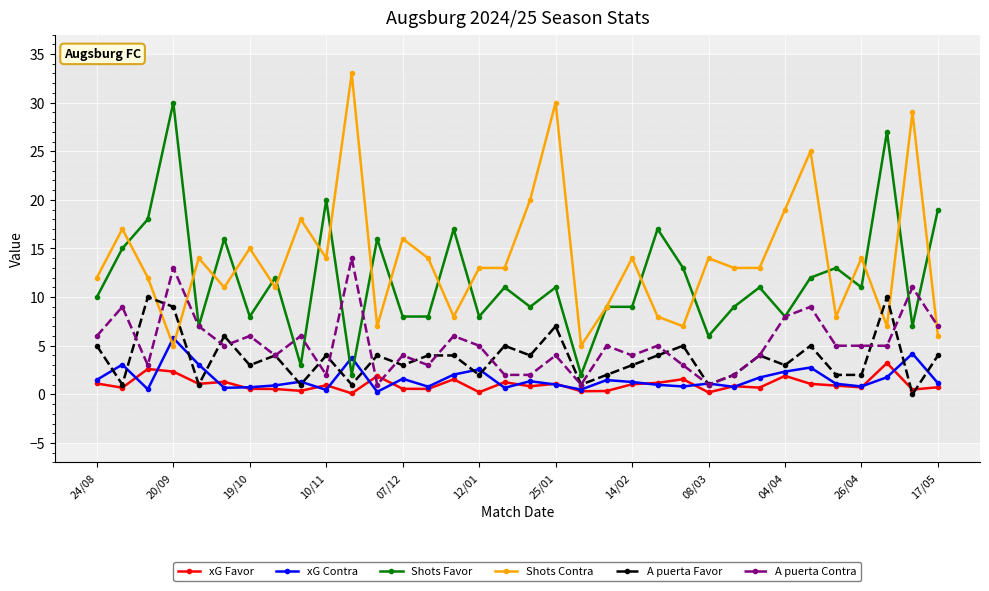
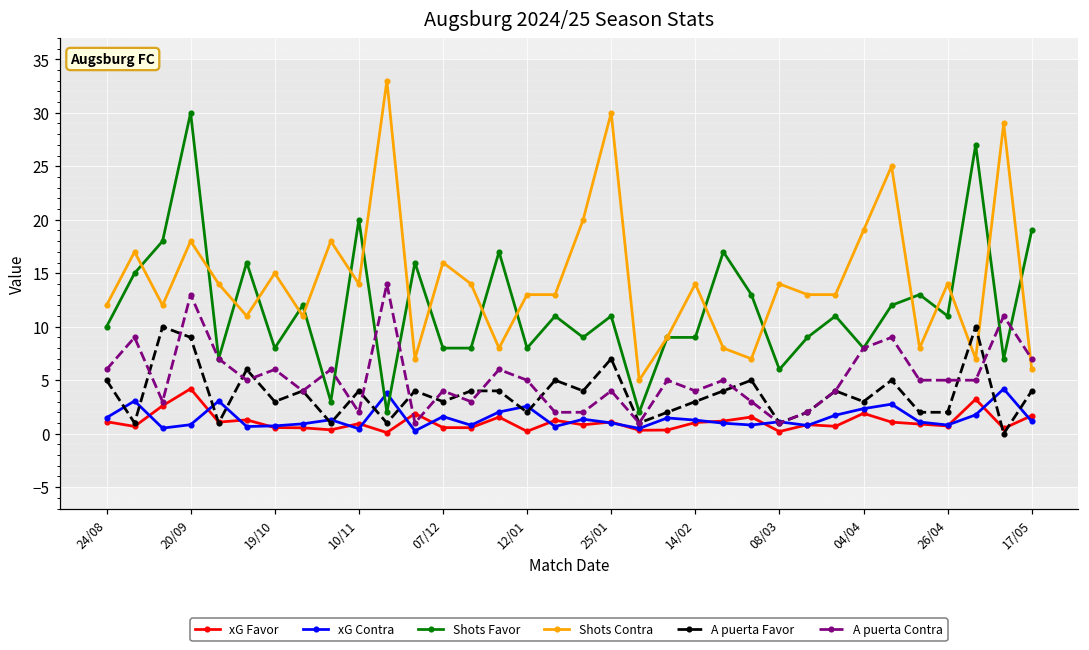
  {
    "xG Favor": {
      "24/08": 1,
-     "20/09": 2,
+     "20/09": 4,
      "10/11": 1,
      "07/12": 1,
      "12/01": 0,
      "08/03": 0,
      "04/04": 2,
-     "17/05": 1
+     "17/05": 2
    },
    "xG Contra": {
      "24/08": 1,
-     "20/09": 6,
+     "20/09": 1,
      "10/11": 0,
      "07/12": 2,
      "12/01": 3,
      "04/04": 2,
      "17/05": 1
    },
    "Shots Favor": {
      "24/08": 10,
      "20/09": 30,
      "19/10": 8,
      "10/11": 20,
      "07/12": 8,
      "12/01": 8,
      "25/01": 11,
      "14/02": 9,
      "08/03": 6,
      "26/04": 11,
      "17/05": 19
    },
    "Shots Contra": {
      "24/08": 12,
-     "20/09": 5,
+     "20/09": 18,
      "19/10": 15,
      "10/11": 14,
      "07/12": 16,
      "12/01": 13,
      "25/01": 30,
      "14/02": 14,
      "08/03": 14,
      "04/04": 19,
      "26/04": 14,
      "17/05": 6
    },
    "A puerta Favor": {
      "24/08": 5,
      "20/09": 9,
      "19/10": 3,
      "10/11": 4,
      "07/12": 3,
      "12/01": 2,
      "25/01": 7,
      "14/02": 3,
      "04/04": 3,
      "26/04": 2,
      "17/05": 4
    },
    "A puerta Contra": {
      "24/08": 6,
      "20/09": 13,
      "19/10": 6,
      "10/11": 2,
      "07/12": 4,
      "12/01": 5,
      "25/01": 4,
      "14/02": 4,
      "26/04": 5,
      "17/05": 7
    }
  }
